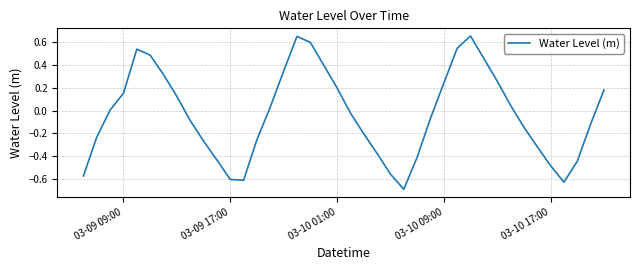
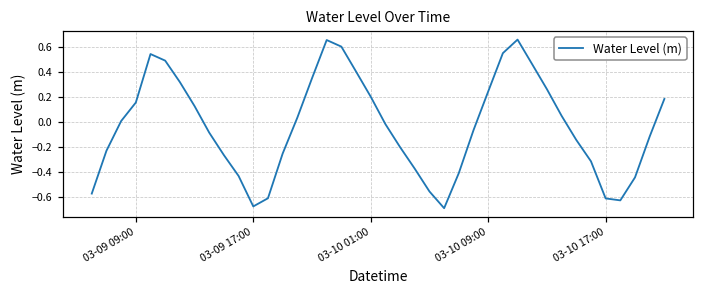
  {
    "03-09 09:00": 0.15,
-   "03-09 17:00": -0.61,
+   "03-09 17:00": -0.68,
    "03-10 01:00": 0.20,
    "03-10 09:00": 0.24,
-   "03-10 17:00": -0.49
+   "03-10 17:00": -0.61
  }
